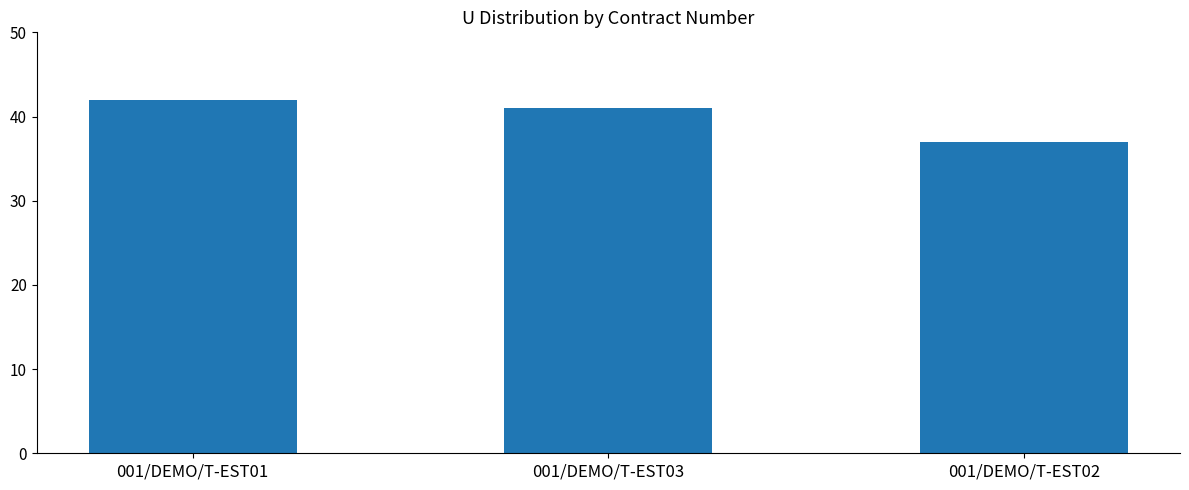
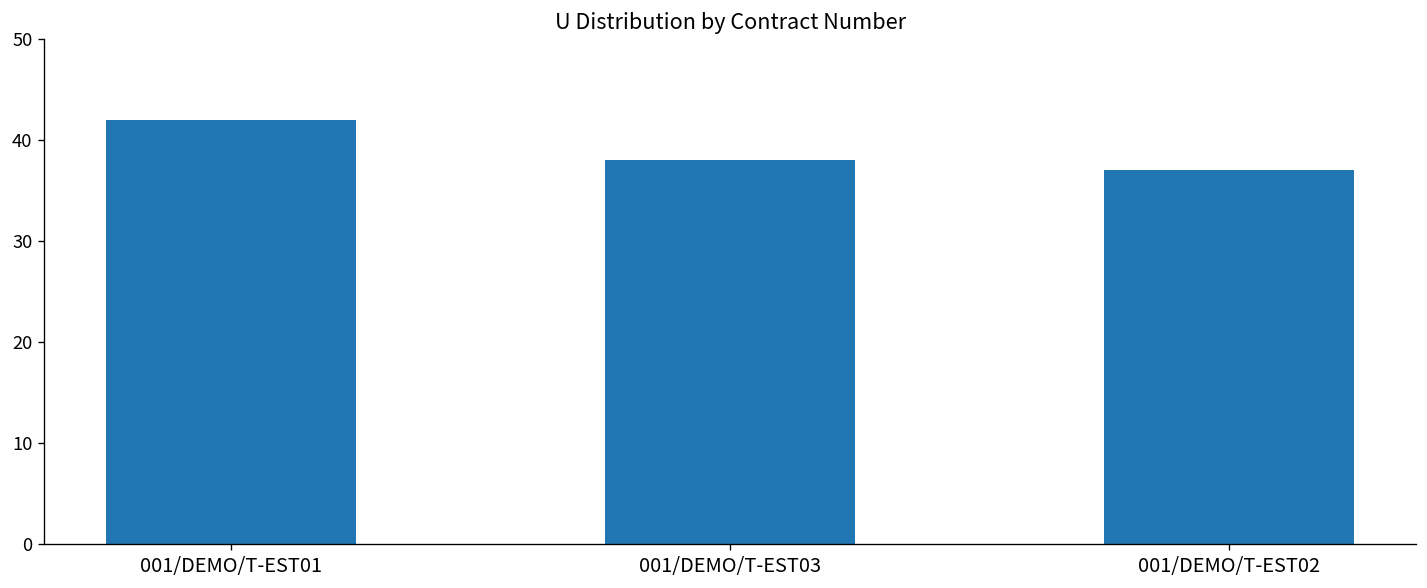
  {
    "001/DEMO/T-EST01": 42,
-   "001/DEMO/T-EST03": 41,
+   "001/DEMO/T-EST03": 38,
    "001/DEMO/T-EST02": 37
  }
